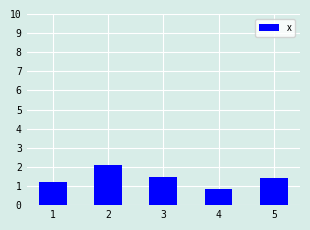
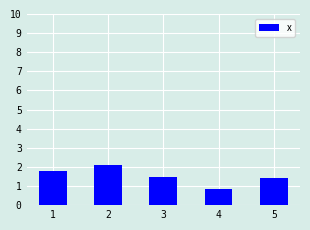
  {
-   "1": 1.2,
+   "1": 1.8,
    "2": 2.1,
    "3": 1.5,
    "4": 0.8,
    "5": 1.4
  }
